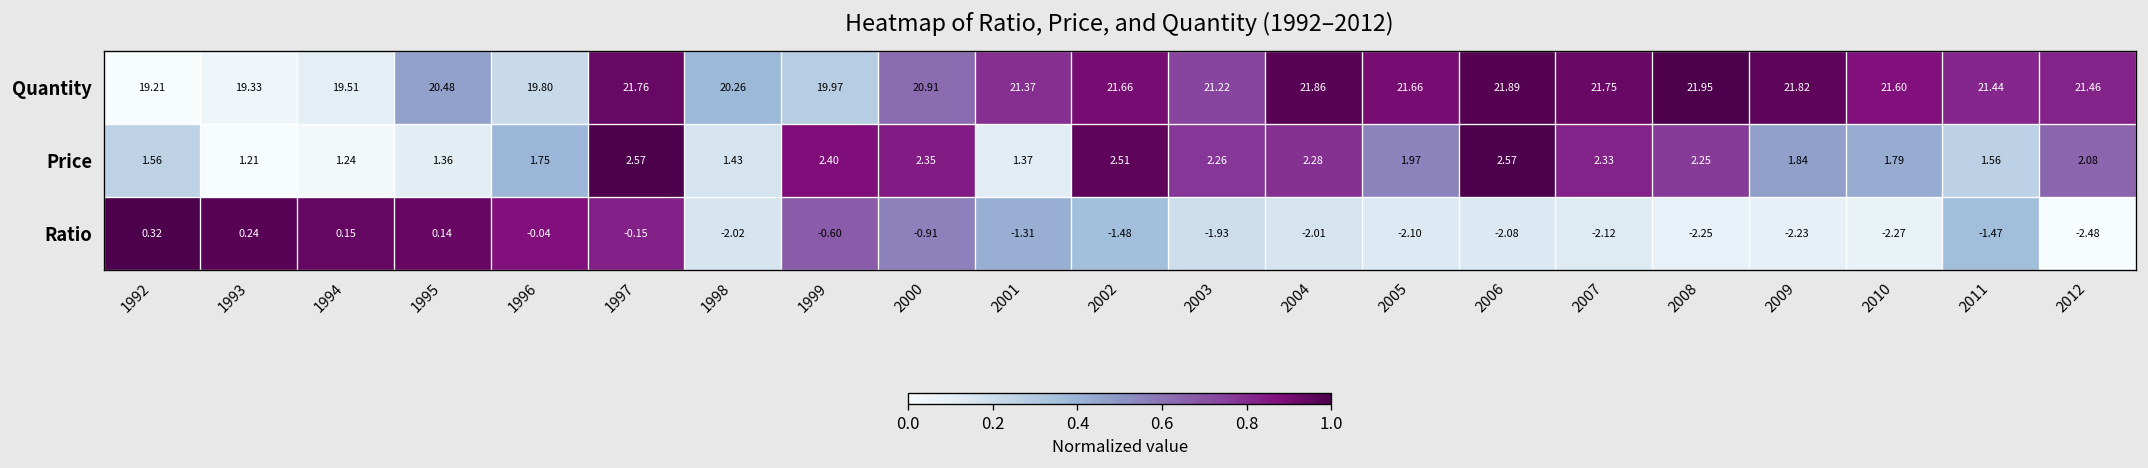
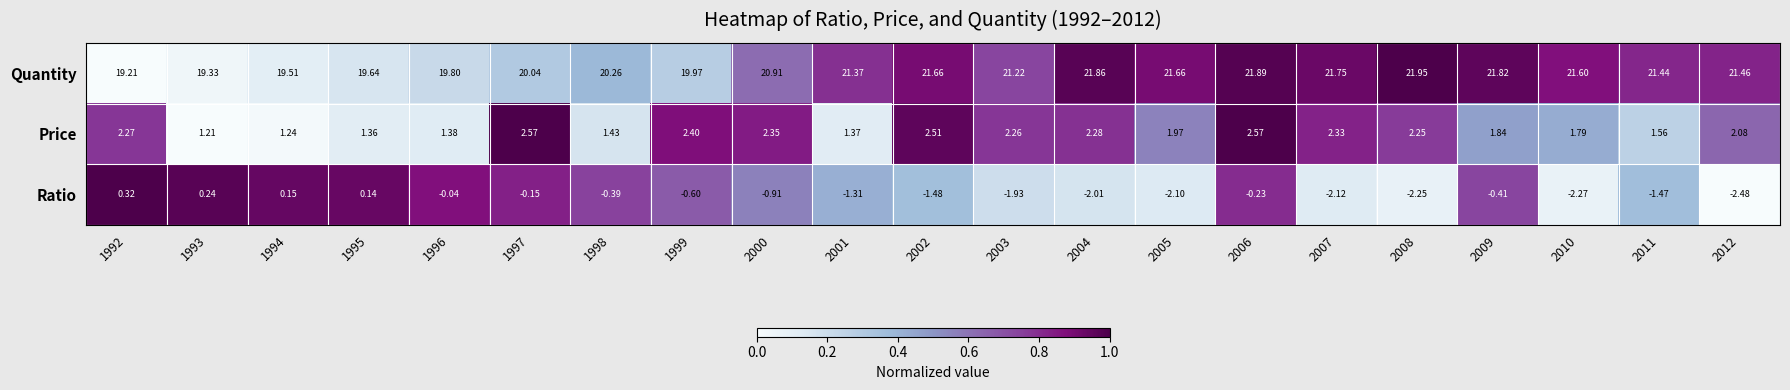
  {
    "Quantity": {
      "1992": 19.21,
      "1993": 19.33,
      "1994": 19.51,
-     "1995": 20.48,
+     "1995": 19.64,
      "1996": 19.80,
-     "1997": 21.76,
+     "1997": 20.04,
      "1998": 20.26,
      "1999": 19.97,
      "2000": 20.91,
      "2001": 21.37,
      "2002": 21.66,
      "2003": 21.22,
      "2004": 21.86,
      "2005": 21.66,
      "2006": 21.89,
      "2007": 21.75,
      "2008": 21.95,
      "2009": 21.82,
      "2010": 21.60,
      "2011": 21.44,
      "2012": 21.46
    },
    "Price": {
-     "1992": 1.56,
+     "1992": 2.27,
      "1993": 1.21,
      "1994": 1.24,
      "1995": 1.36,
-     "1996": 1.75,
+     "1996": 1.38,
      "1997": 2.57,
      "1998": 1.43,
      "1999": 2.40,
      "2000": 2.35,
      "2001": 1.37,
      "2002": 2.51,
      "2003": 2.26,
      "2004": 2.28,
      "2005": 1.97,
      "2006": 2.57,
      "2007": 2.33,
      "2008": 2.25,
      "2009": 1.84,
      "2010": 1.79,
      "2011": 1.56,
      "2012": 2.08
    },
    "Ratio": {
      "1992": 0.32,
      "1993": 0.24,
      "1994": 0.15,
      "1995": 0.14,
      "1996": -0.04,
      "1997": -0.15,
-     "1998": -2.02,
+     "1998": -0.39,
      "1999": -0.60,
      "2000": -0.91,
      "2001": -1.31,
      "2002": -1.48,
      "2003": -1.93,
      "2004": -2.01,
      "2005": -2.10,
-     "2006": -2.08,
+     "2006": -0.23,
      "2007": -2.12,
      "2008": -2.25,
-     "2009": -2.23,
+     "2009": -0.41,
      "2010": -2.27,
      "2011": -1.47,
      "2012": -2.48
    }
  }
